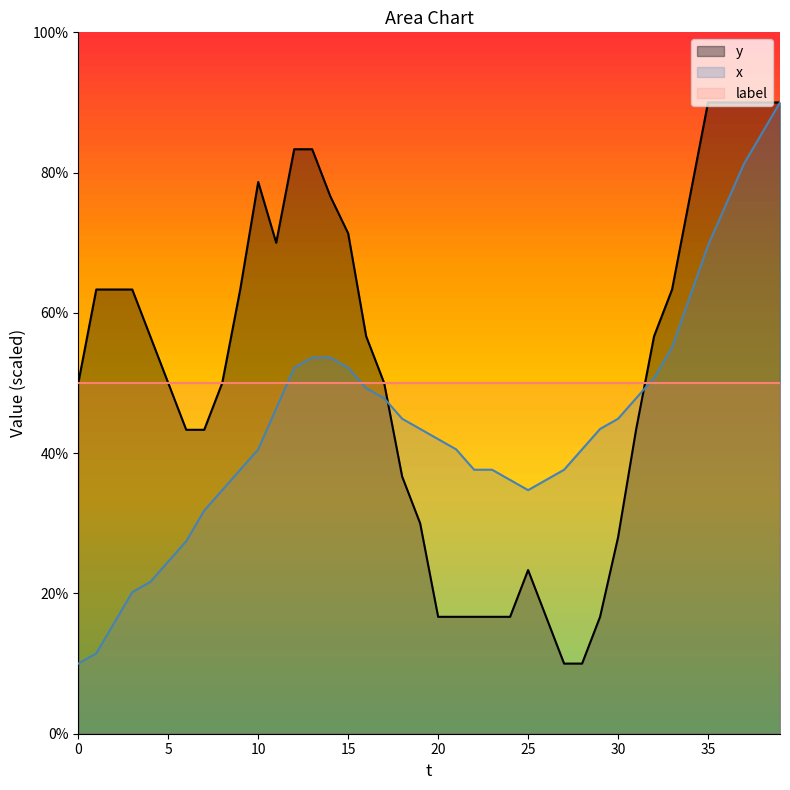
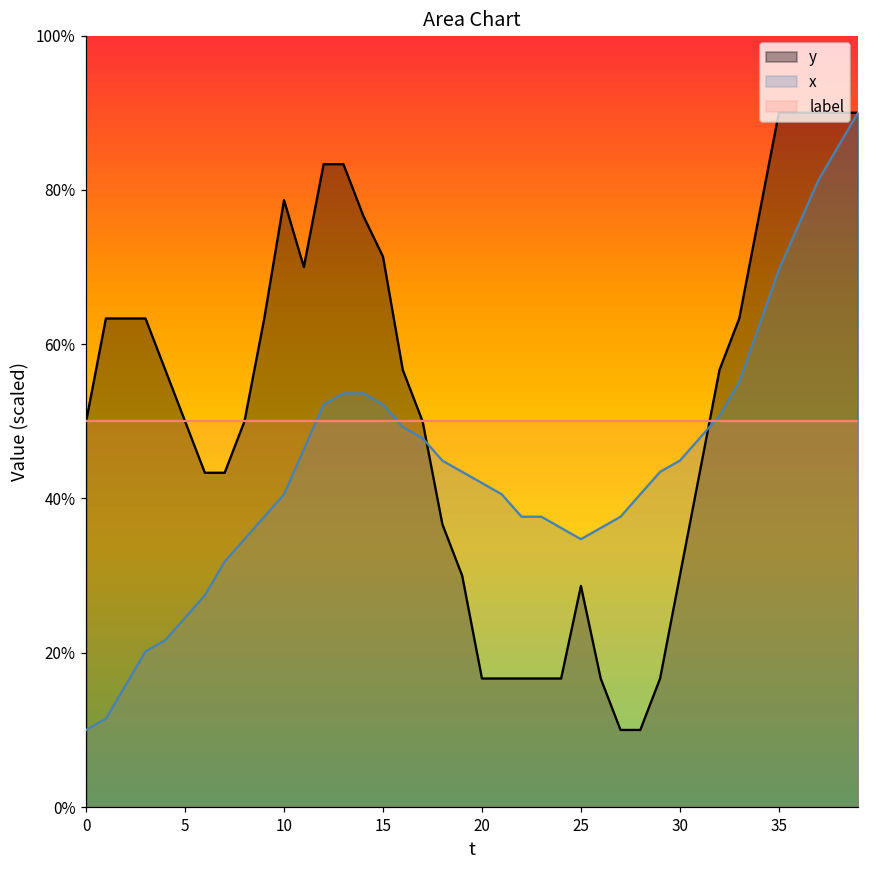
  {
    "y": {
      "10": "79%",
      "15": "71%",
      "20": "17%",
-     "25": "23%",
-     "30": "28%"
+     "25": "29%",
+     "30": "30%"
    }
  }
